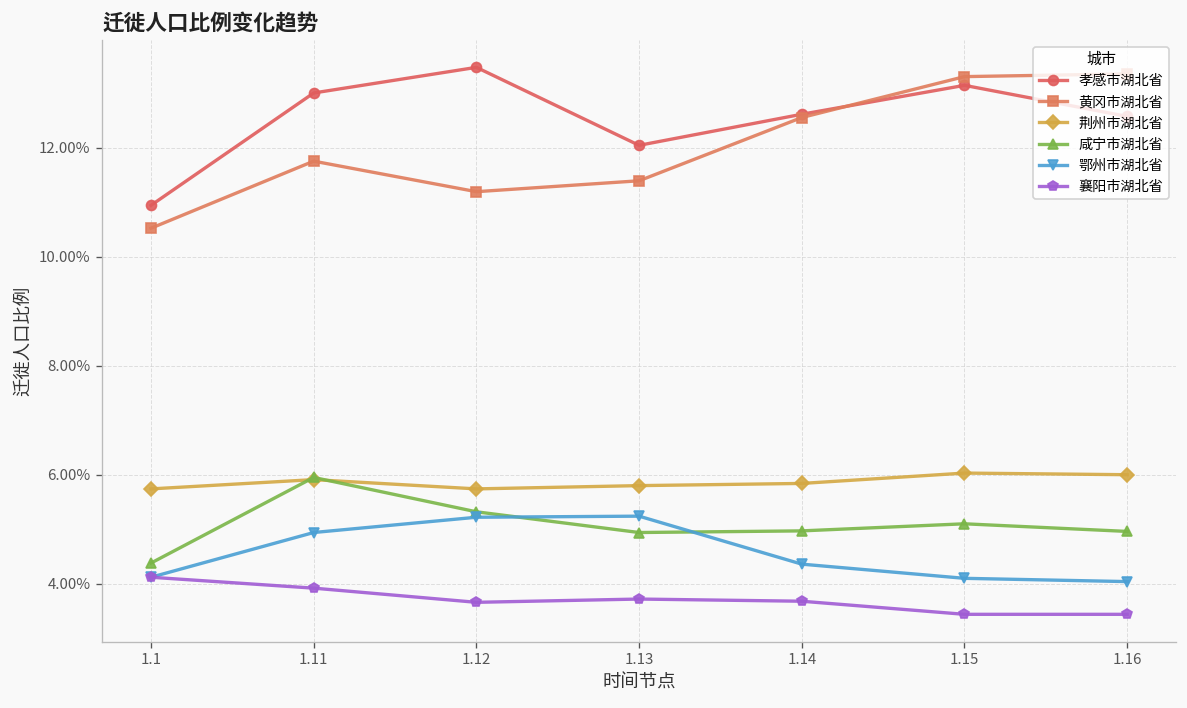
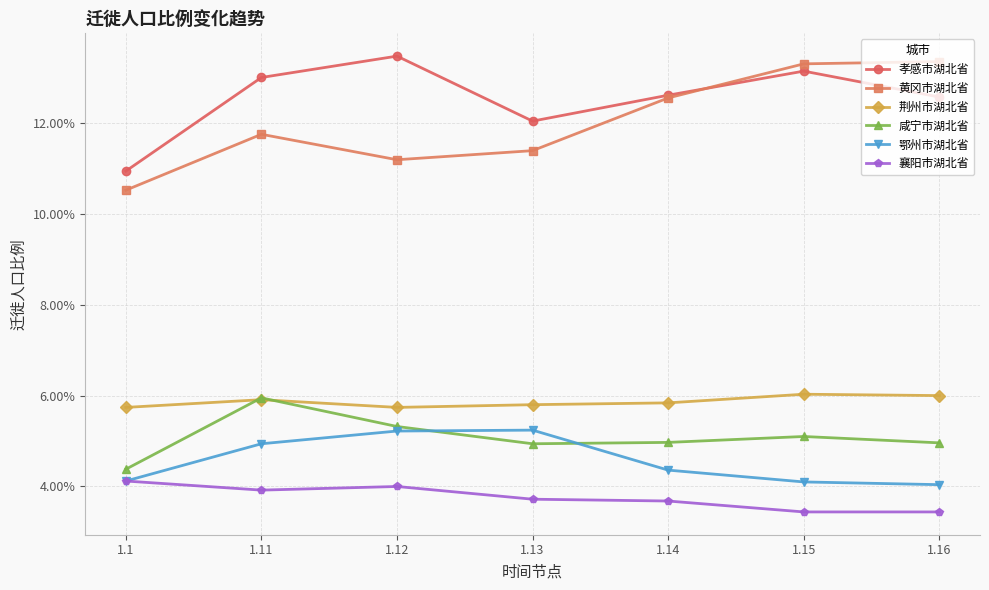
  {
    "咸宁市湖北省": {
      "1.1": "4.4%",
      "1.12": "5.3%",
      "1.13": "4.9%",
      "1.14": "5.0%",
      "1.15": "5.1%",
      "1.16": "5.0%"
    },
    "鄂州市湖北省": {
      "1.11": "4.9%",
      "1.12": "5.2%",
      "1.13": "5.2%",
      "1.14": "4.4%",
      "1.15": "4.1%",
      "1.16": "4.0%"
    },
    "襄阳市湖北省": {
      "1.11": "3.9%",
-     "1.12": "3.7%",
+     "1.12": "4.0%",
      "1.13": "3.7%",
      "1.14": "3.7%",
      "1.15": "3.4%",
      "1.16": "3.4%"
    }
  }
